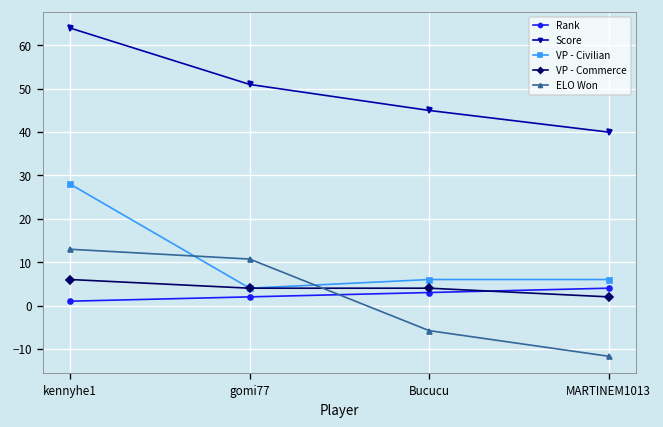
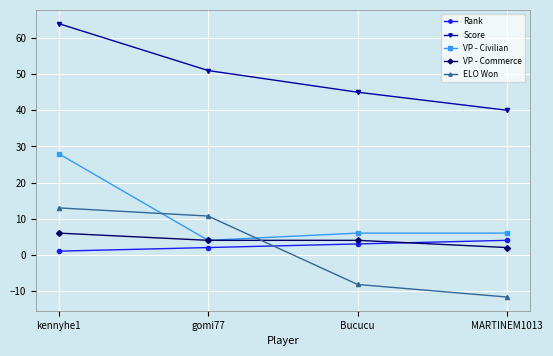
  {
    "Rank": {
      "kennyhe1": 1,
      "gomi77": 2,
      "Bucucu": 3,
      "MARTINEM1013": 4
    },
    "Score": {
      "kennyhe1": 64,
      "gomi77": 51,
      "Bucucu": 45,
      "MARTINEM1013": 40
    },
    "VP - Civilian": {
      "kennyhe1": 28,
      "Bucucu": 6,
      "MARTINEM1013": 6
    },
    "VP - Commerce": {
      "kennyhe1": 6,
      "Bucucu": 4,
      "MARTINEM1013": 2
    },
    "ELO Won": {
      "kennyhe1": 13,
      "gomi77": 11,
-     "Bucucu": -6,
+     "Bucucu": -8,
      "MARTINEM1013": -12
    }
  }
